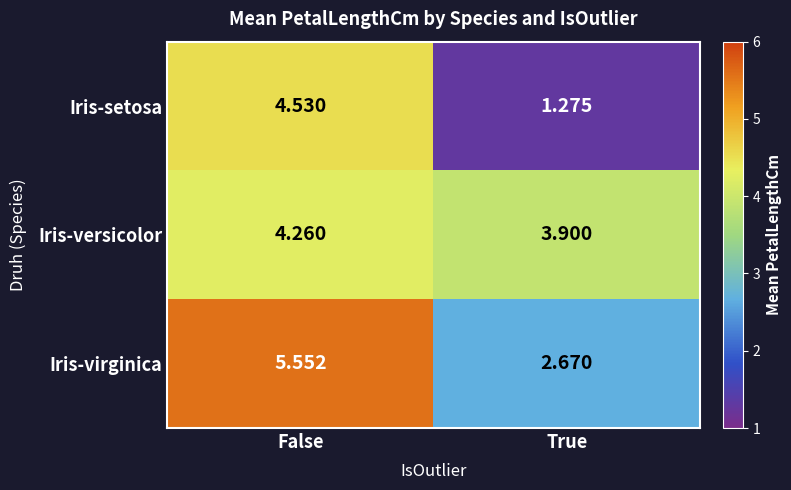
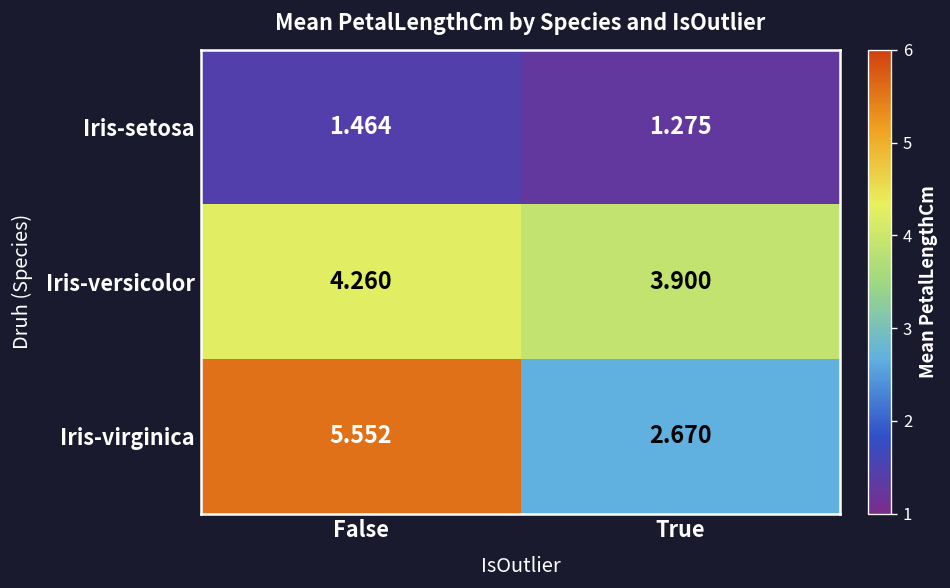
  {
    "Iris-setosa": {
-     "False": 4.530,
+     "False": 1.464,
      "True": 1.275
    },
    "Iris-versicolor": {
      "False": 4.260,
      "True": 3.900
    },
    "Iris-virginica": {
      "False": 5.552,
      "True": 2.670
    }
  }
